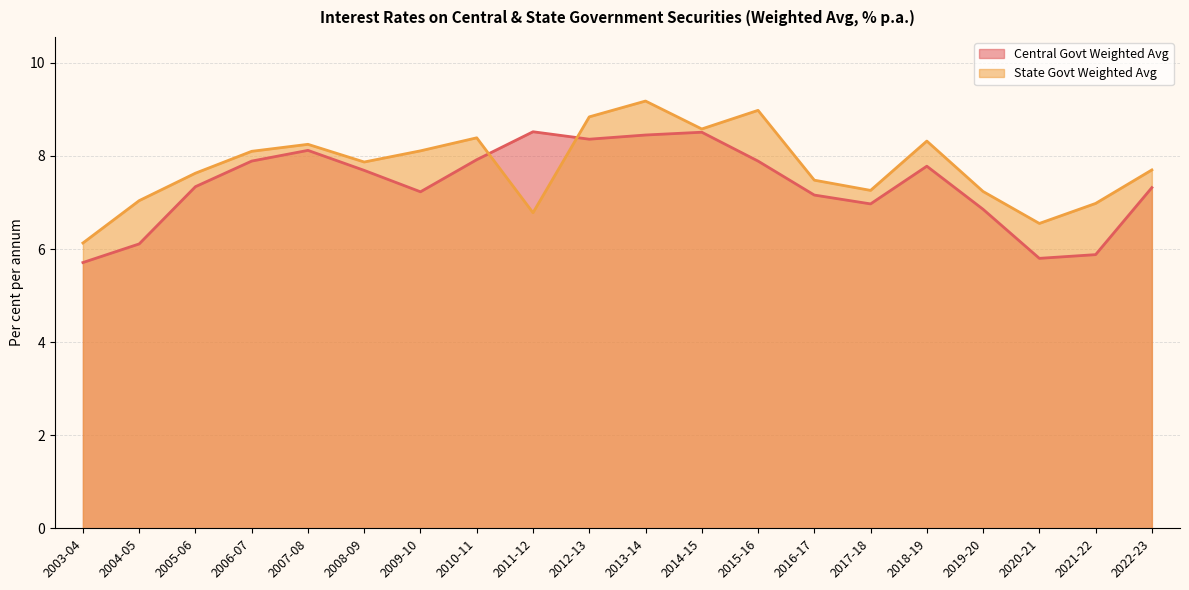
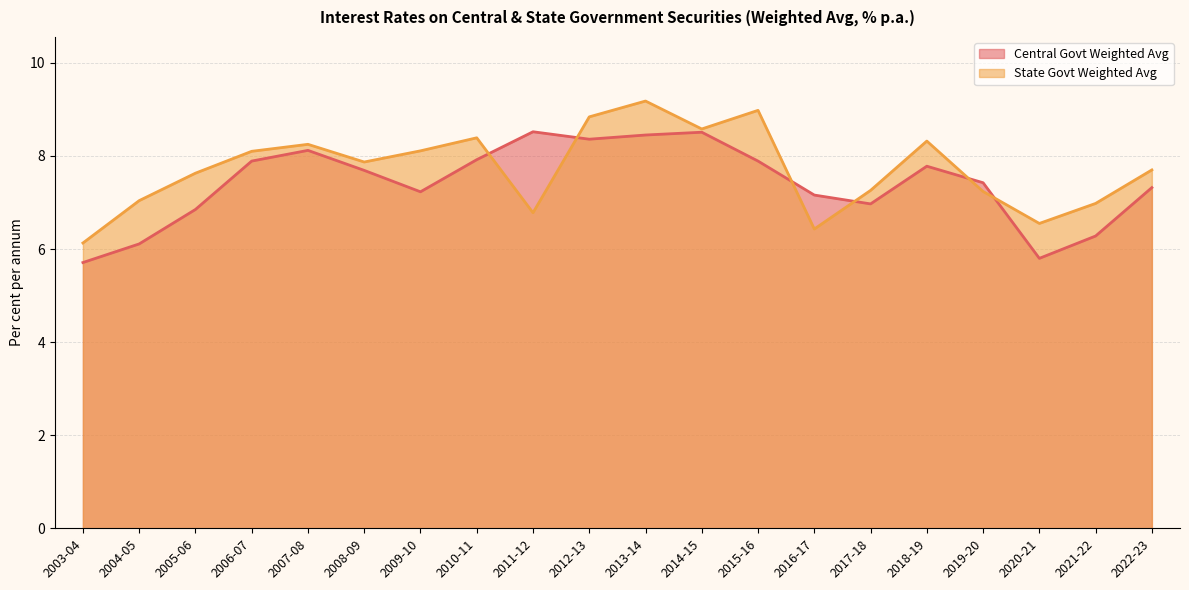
  {
    "Central Govt Weighted Avg": {
      "2003-04": 5.7,
      "2004-05": 6.1,
-     "2005-06": 7.3,
+     "2005-06": 6.9,
      "2006-07": 7.9,
      "2007-08": 8.1,
      "2008-09": 7.7,
      "2009-10": 7.2,
      "2010-11": 7.9,
      "2011-12": 8.5,
      "2012-13": 8.4,
      "2013-14": 8.5,
      "2014-15": 8.5,
      "2015-16": 7.9,
      "2016-17": 7.2,
      "2017-18": 7.0,
      "2018-19": 7.8,
-     "2019-20": 6.9,
+     "2019-20": 7.4,
      "2020-21": 5.8,
-     "2021-22": 5.9,
+     "2021-22": 6.3,
      "2022-23": 7.3
    },
    "State Govt Weighted Avg": {
      "2003-04": 6.1,
      "2004-05": 7.0,
      "2005-06": 7.6,
      "2006-07": 8.1,
      "2007-08": 8.3,
      "2008-09": 7.9,
      "2009-10": 8.1,
      "2010-11": 8.4,
      "2011-12": 6.8,
      "2012-13": 8.8,
      "2013-14": 9.2,
      "2014-15": 8.6,
      "2015-16": 9.0,
-     "2016-17": 7.5,
+     "2016-17": 6.4,
      "2017-18": 7.3,
      "2018-19": 8.3,
      "2019-20": 7.2,
      "2020-21": 6.6,
      "2021-22": 7.0,
      "2022-23": 7.7
    }
  }
